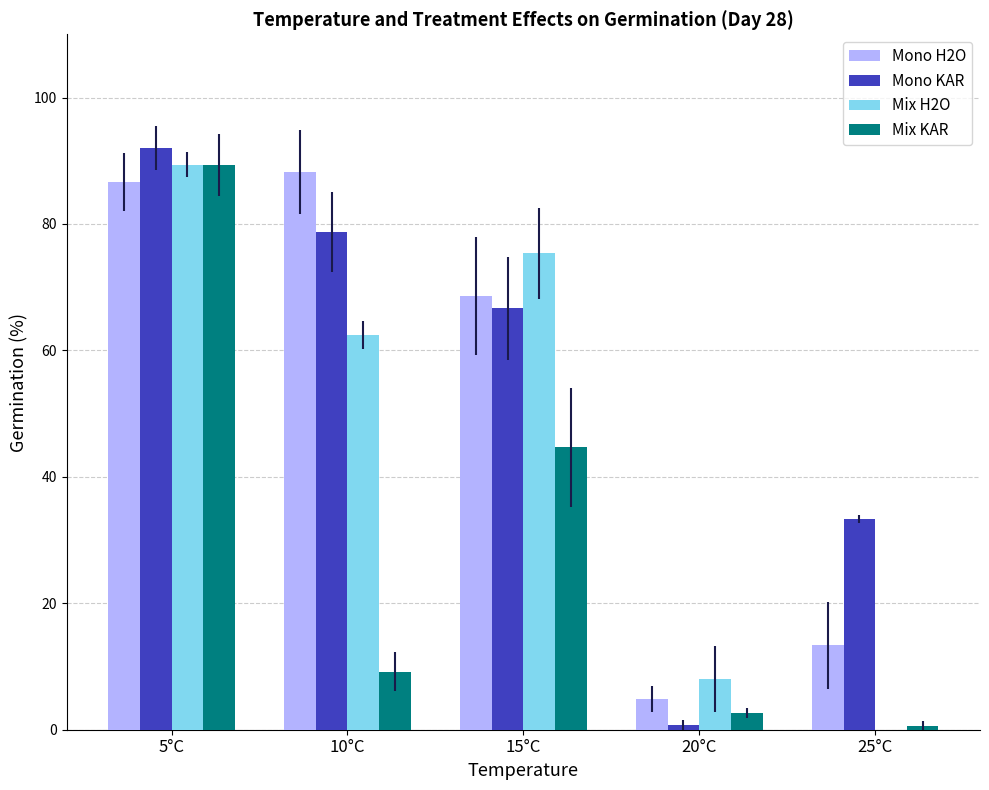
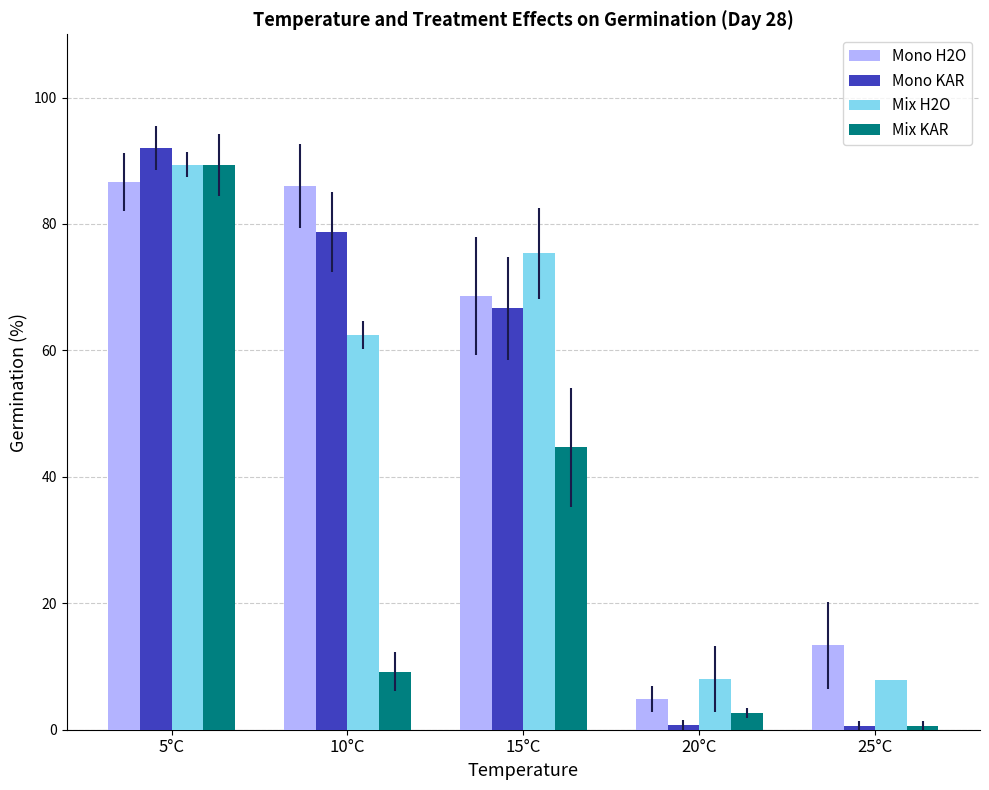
  {
    "Mono H2O": {
      "5°C": 87,
-     "10°C": 88,
+     "10°C": 86,
      "15°C": 69,
      "20°C": 5,
      "25°C": 13
    },
    "Mono KAR": {
      "5°C": 92,
      "10°C": 79,
      "15°C": 67,
      "20°C": 1,
-     "25°C": 33
+     "25°C": 1
    },
    "Mix H2O": {
      "5°C": 89,
      "10°C": 62,
      "15°C": 75,
      "20°C": 8,
-     "25°C": 0
+     "25°C": 8
    },
    "Mix KAR": {
      "5°C": 89,
      "10°C": 9,
      "15°C": 45,
      "20°C": 3,
      "25°C": 1
    }
  }
